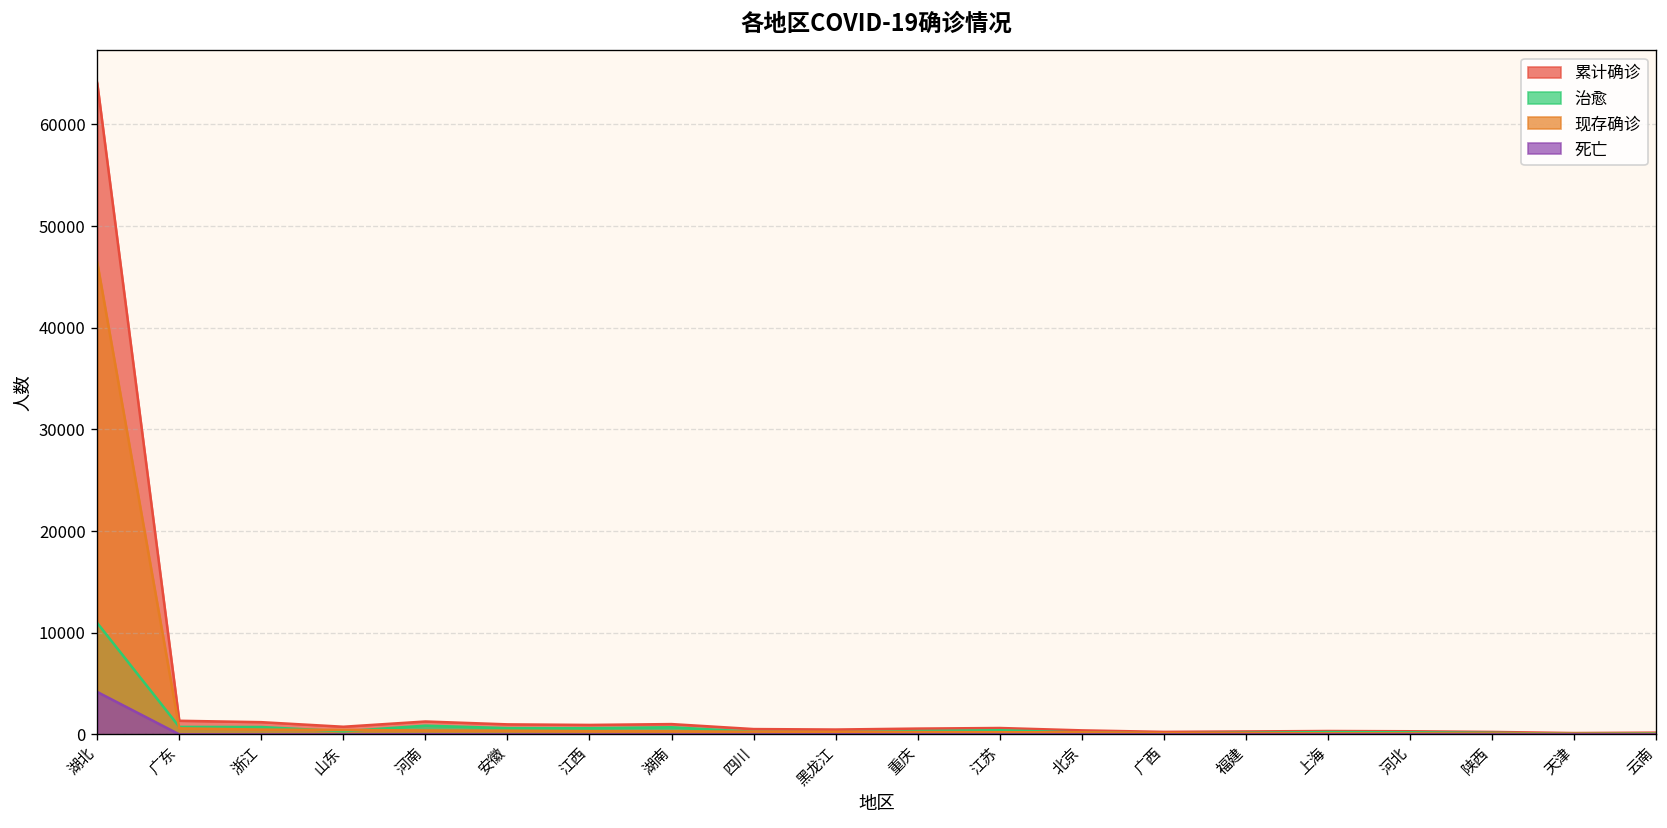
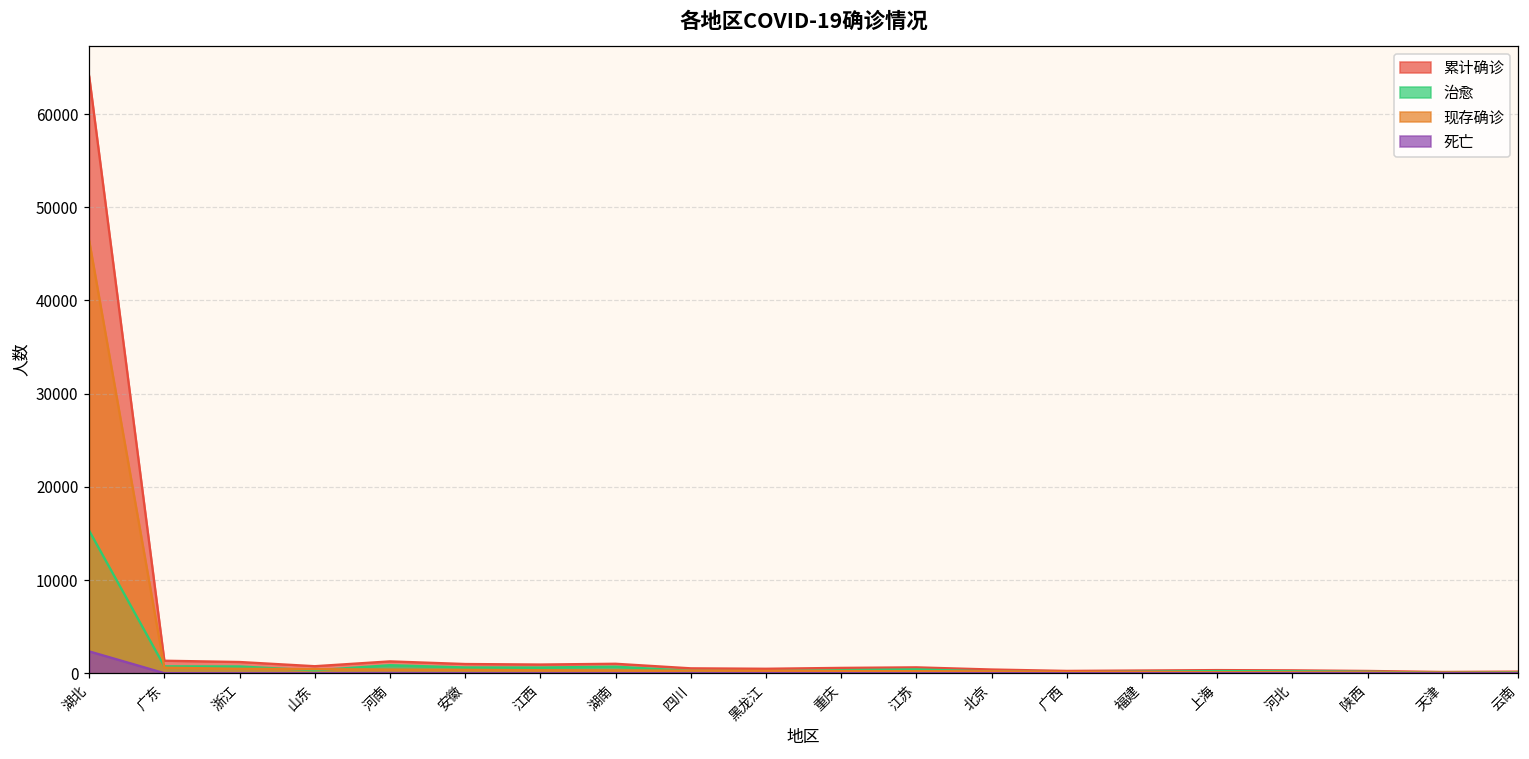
  {
    "治愈": {
-     "湖北": 11000,
+     "湖北": 15000,
      "河南": 1000,
      "湖南": 1000
    },
    "死亡": {
-     "湖北": 4000,
+     "湖北": 2000,
      "广东": 0,
      "浙江": 0,
      "山东": 0,
      "河南": 0,
      "安徽": 0,
      "江西": 0,
      "湖南": 0
    }
  }
